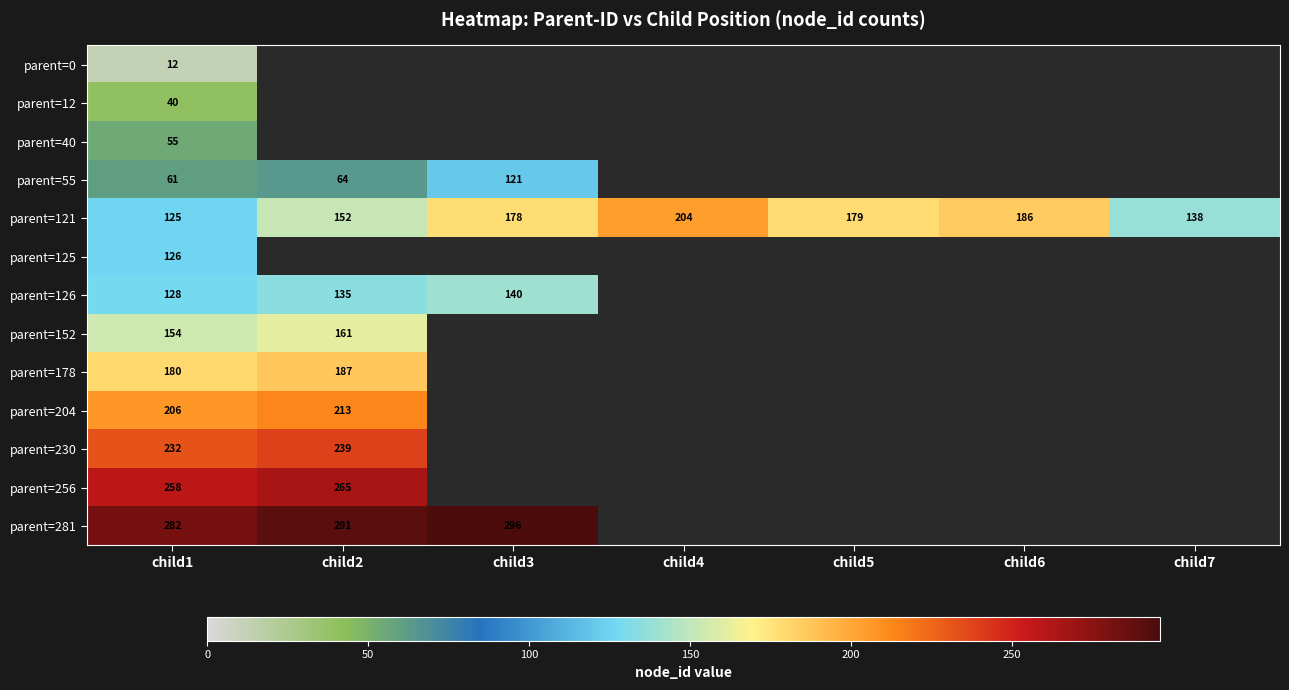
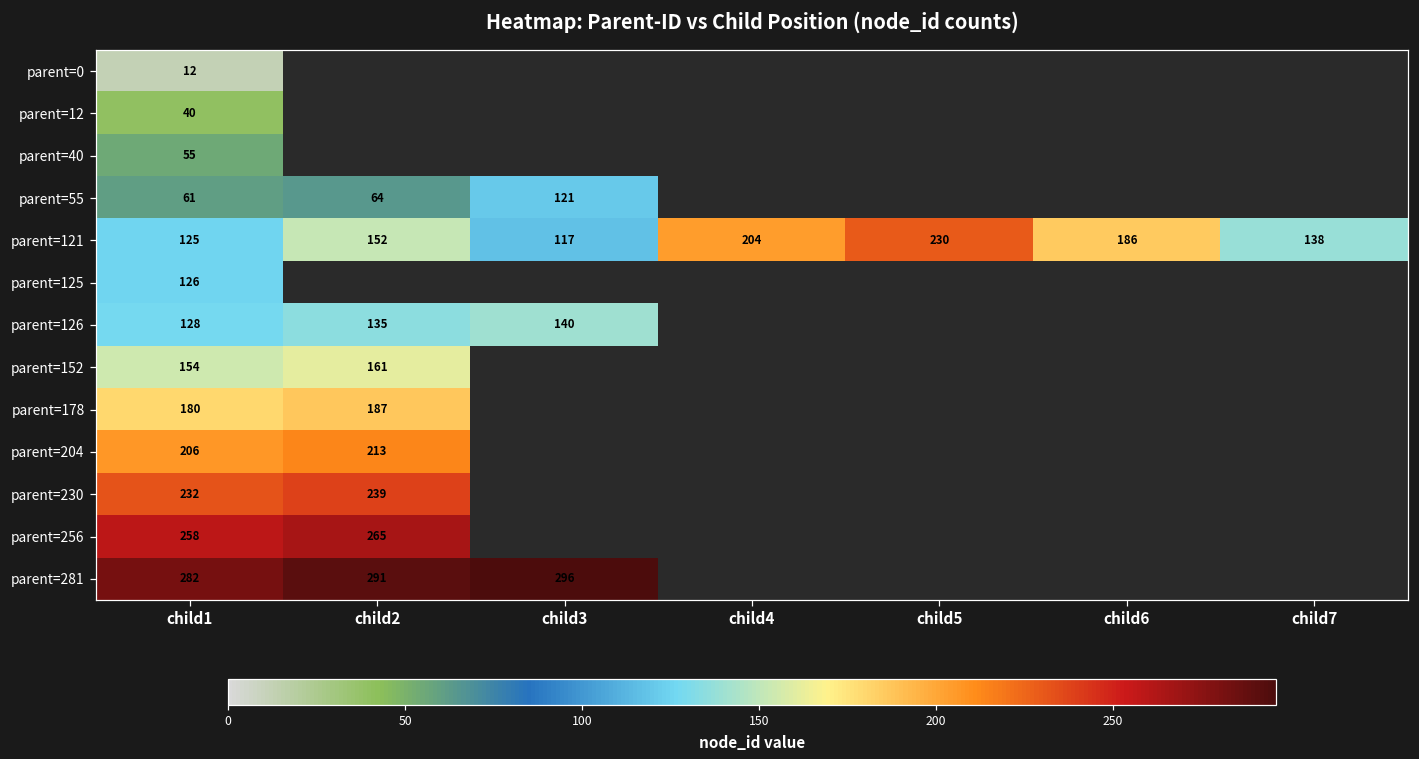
  {
    "parent=0": {
      "child1": 12
    },
    "parent=12": {
      "child1": 40
    },
    "parent=40": {
      "child1": 55
    },
    "parent=55": {
      "child1": 61,
      "child2": 64,
      "child3": 121
    },
    "parent=121": {
      "child1": 125,
      "child2": 152,
-     "child3": 178,
+     "child3": 117,
      "child4": 204,
-     "child5": 179,
+     "child5": 230,
      "child6": 186,
      "child7": 138
    },
    "parent=125": {
      "child1": 126
    },
    "parent=126": {
      "child1": 128,
      "child2": 135,
      "child3": 140
    },
    "parent=152": {
      "child1": 154,
      "child2": 161
    },
    "parent=178": {
      "child1": 180,
      "child2": 187
    },
    "parent=204": {
      "child1": 206,
      "child2": 213
    },
    "parent=230": {
      "child1": 232,
      "child2": 239
    },
    "parent=256": {
      "child1": 258,
      "child2": 265
    },
    "parent=281": {
      "child1": 282,
      "child2": 291,
      "child3": 296
    }
  }
